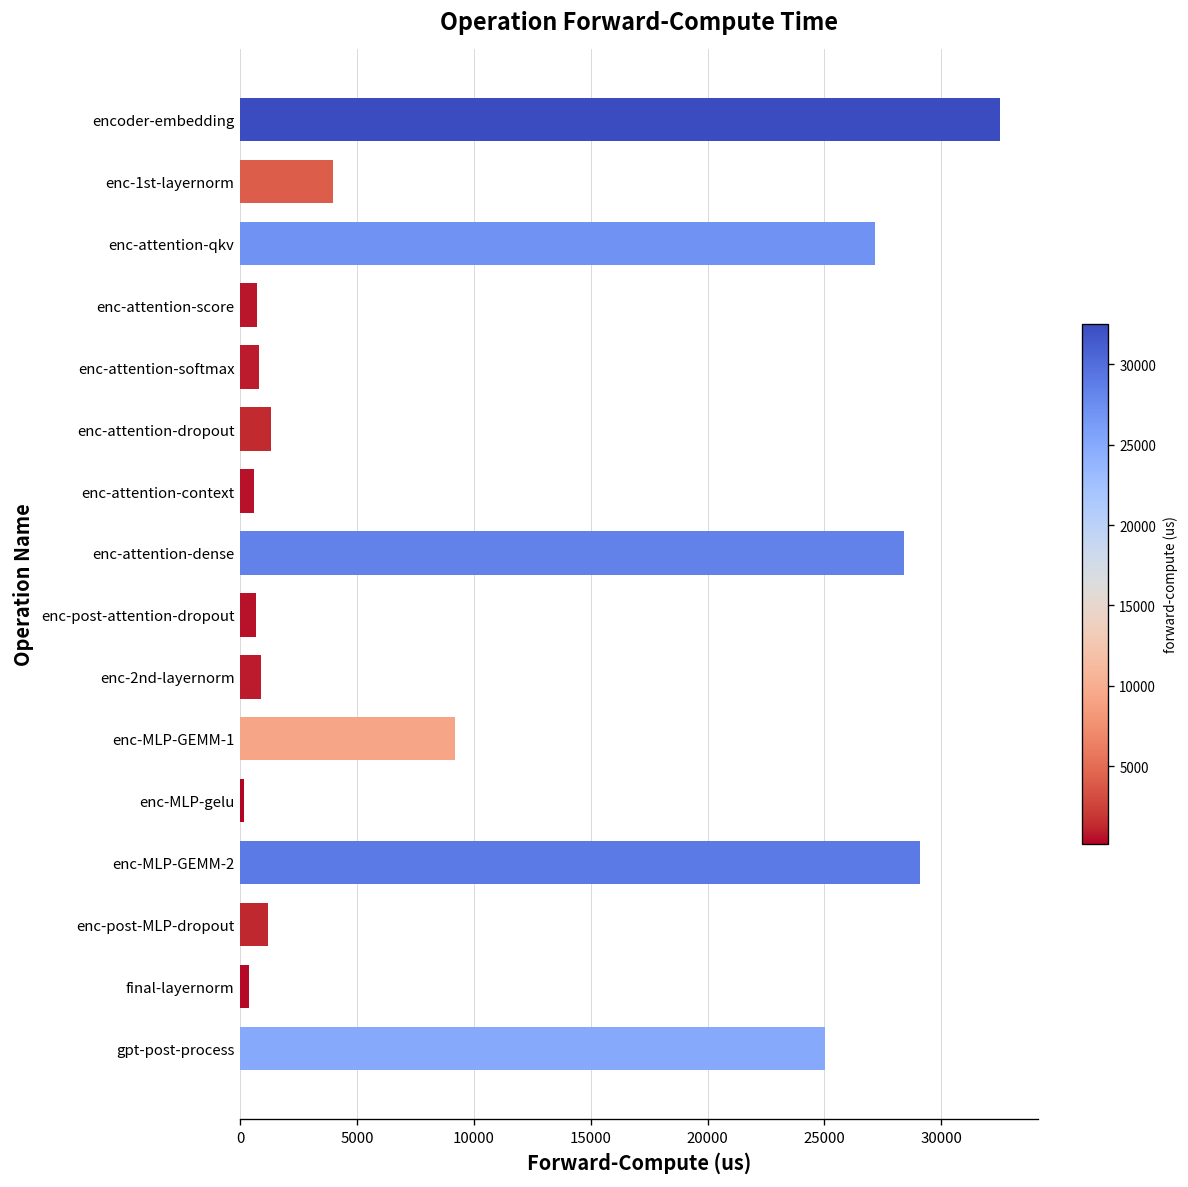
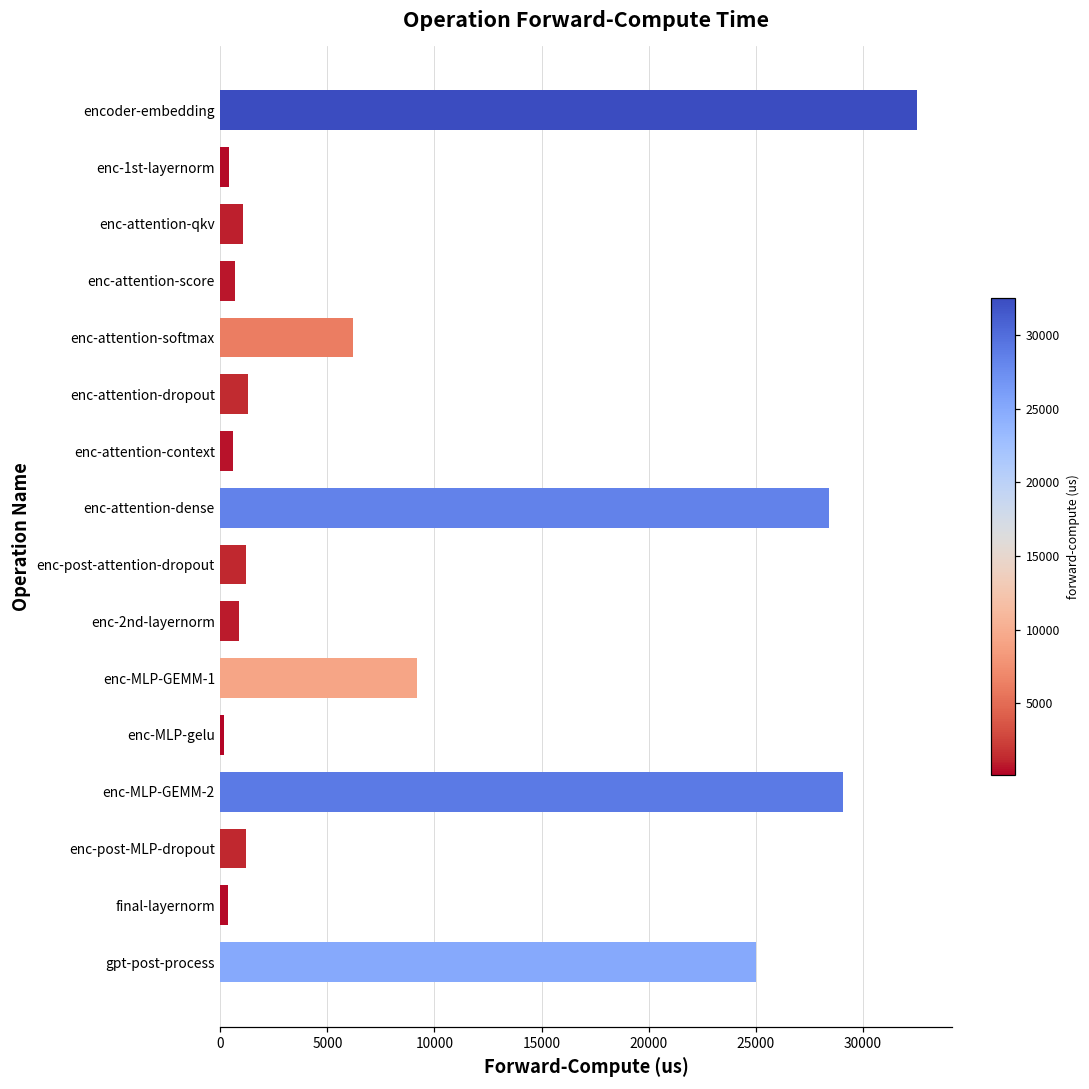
  {
    "encoder-embedding": 32500,
-   "enc-1st-layernorm": 4000,
-   "enc-attention-qkv": 27200,
+   "enc-1st-layernorm": 400,
+   "enc-attention-qkv": 1000,
    "enc-attention-score": 700,
-   "enc-attention-softmax": 800,
+   "enc-attention-softmax": 6200,
    "enc-attention-dropout": 1300,
    "enc-attention-context": 600,
    "enc-attention-dense": 28400,
-   "enc-post-attention-dropout": 700,
+   "enc-post-attention-dropout": 1200,
    "enc-2nd-layernorm": 900,
    "enc-MLP-GEMM-1": 9200,
    "enc-MLP-gelu": 200,
    "enc-MLP-GEMM-2": 29100,
    "enc-post-MLP-dropout": 1200,
    "final-layernorm": 400,
    "gpt-post-process": 25000
  }
